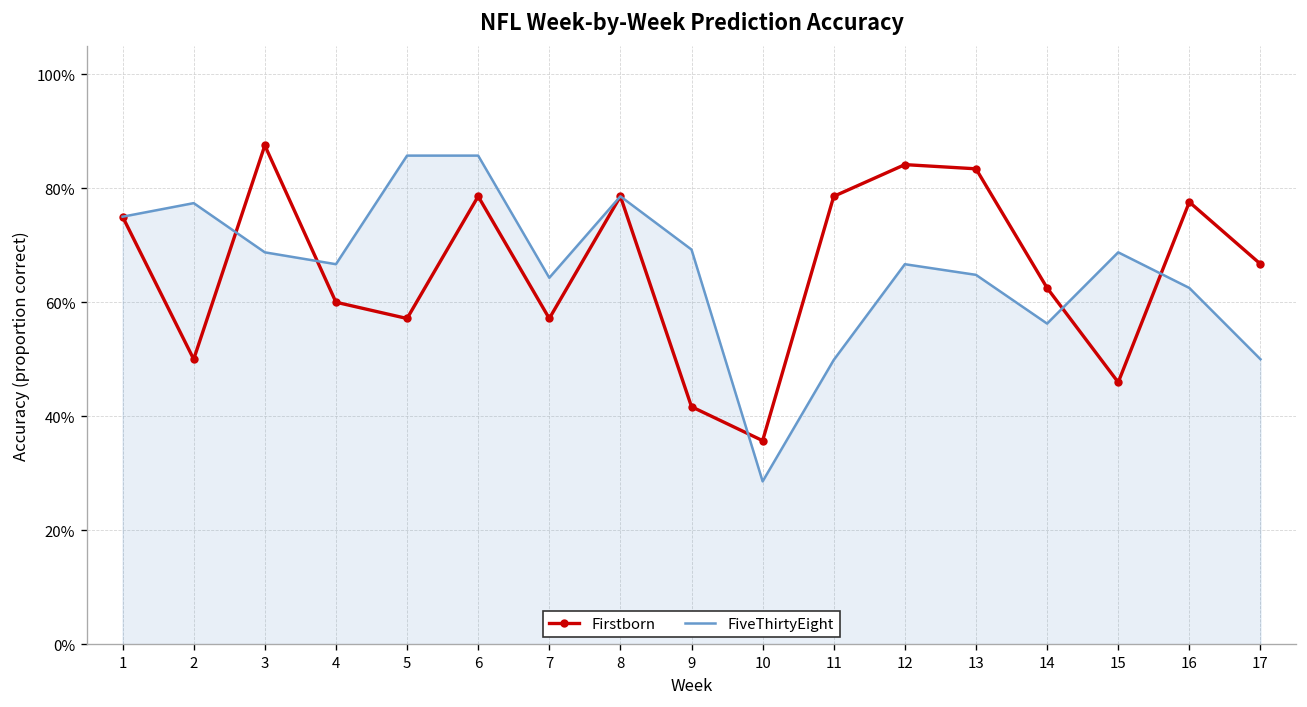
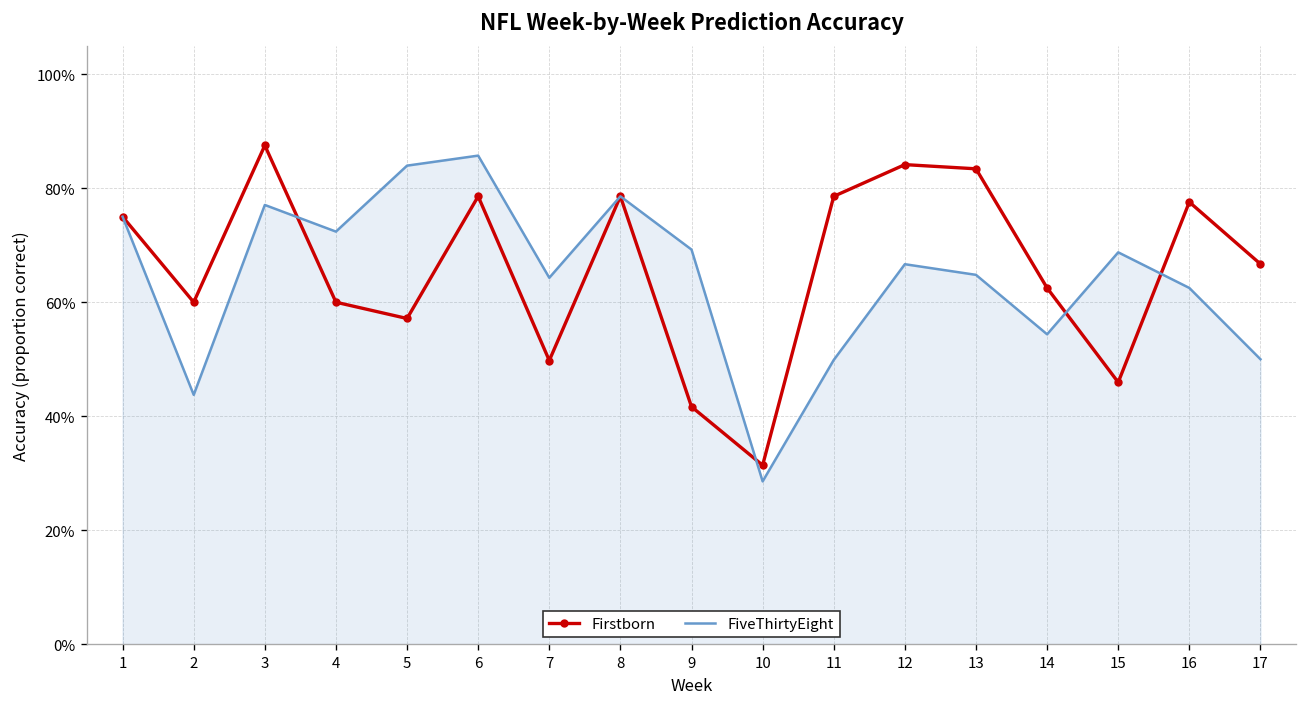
  {
    "Firstborn": {
-     "2": "50%",
+     "2": "60%",
      "3": "88%",
      "4": "60%",
      "5": "57%",
      "6": "79%",
-     "7": "57%",
+     "7": "50%",
      "9": "42%",
-     "10": "36%",
+     "10": "31%",
      "11": "79%",
      "12": "84%",
      "13": "83%",
      "14": "63%",
      "15": "46%",
      "16": "78%",
      "17": "67%"
    },
    "FiveThirtyEight": {
-     "2": "77%",
-     "3": "69%",
-     "4": "67%",
-     "5": "86%",
+     "2": "44%",
+     "3": "77%",
+     "4": "72%",
+     "5": "84%",
      "6": "86%",
      "7": "64%",
      "9": "69%",
      "10": "29%",
      "11": "50%",
      "12": "67%",
      "13": "65%",
-     "14": "56%",
+     "14": "54%",
      "15": "69%",
      "16": "63%",
      "17": "50%"
    }
  }
